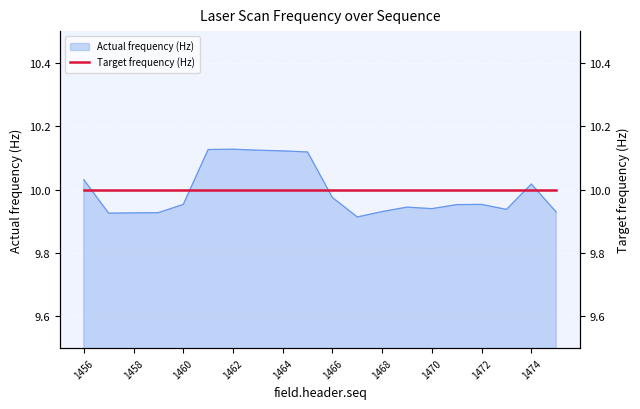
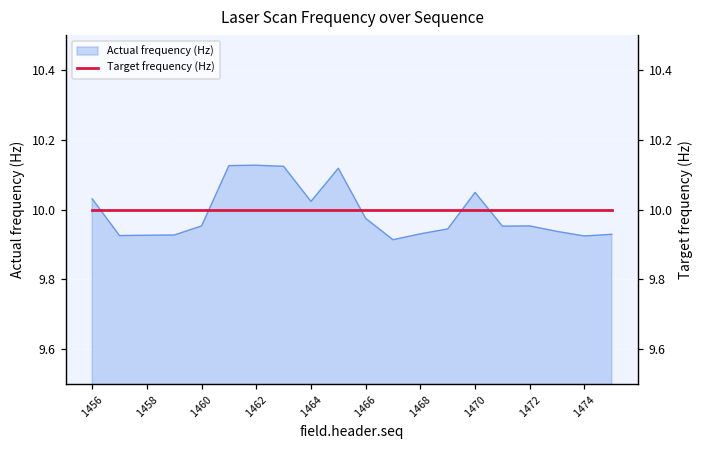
  {
    "Actual frequency (Hz)": {
      "1456": 10.03,
      "1458": 9.93,
      "1460": 9.95,
      "1462": 10.13,
-     "1464": 10.12,
+     "1464": 10.02,
      "1466": 9.98,
      "1468": 9.93,
-     "1470": 9.94,
+     "1470": 10.05,
      "1472": 9.95,
-     "1474": 10.02
+     "1474": 9.92
    },
    "Target frequency (Hz)": {
      "1456": 10.00,
      "1458": 10.00,
      "1460": 10.00,
      "1462": 10.00,
      "1464": 10.00,
      "1466": 10.00,
      "1468": 10.00,
      "1470": 10.00,
      "1472": 10.00,
      "1474": 10.00
    }
  }
